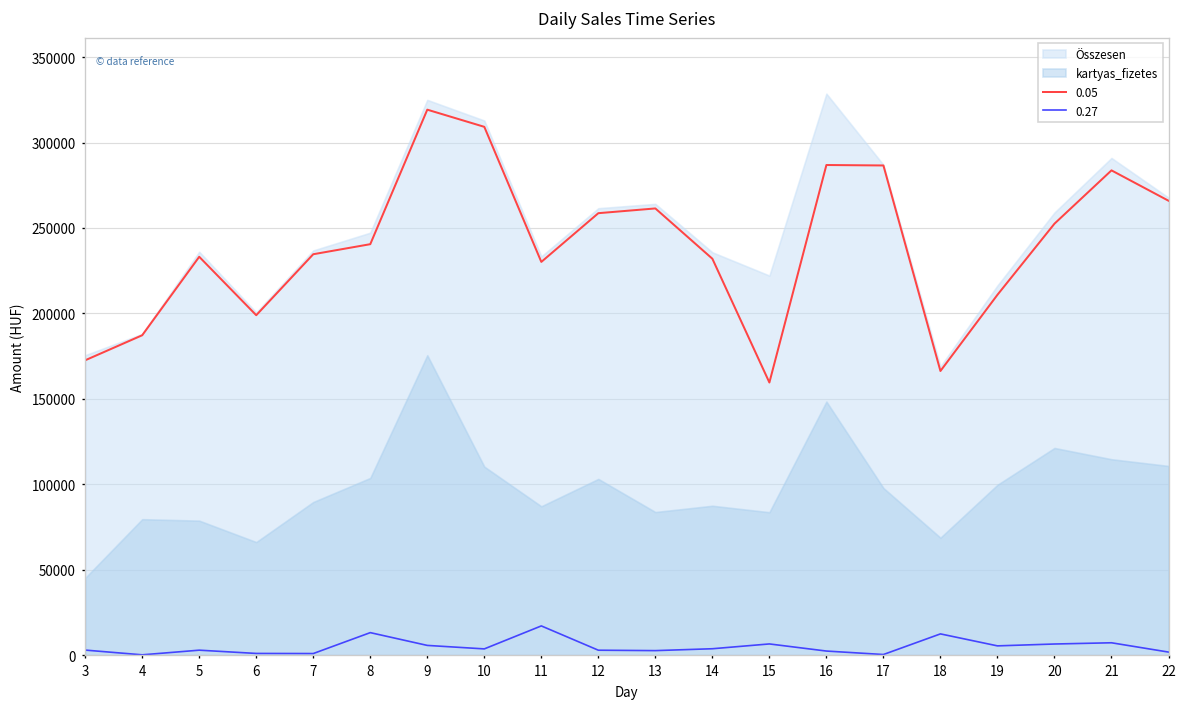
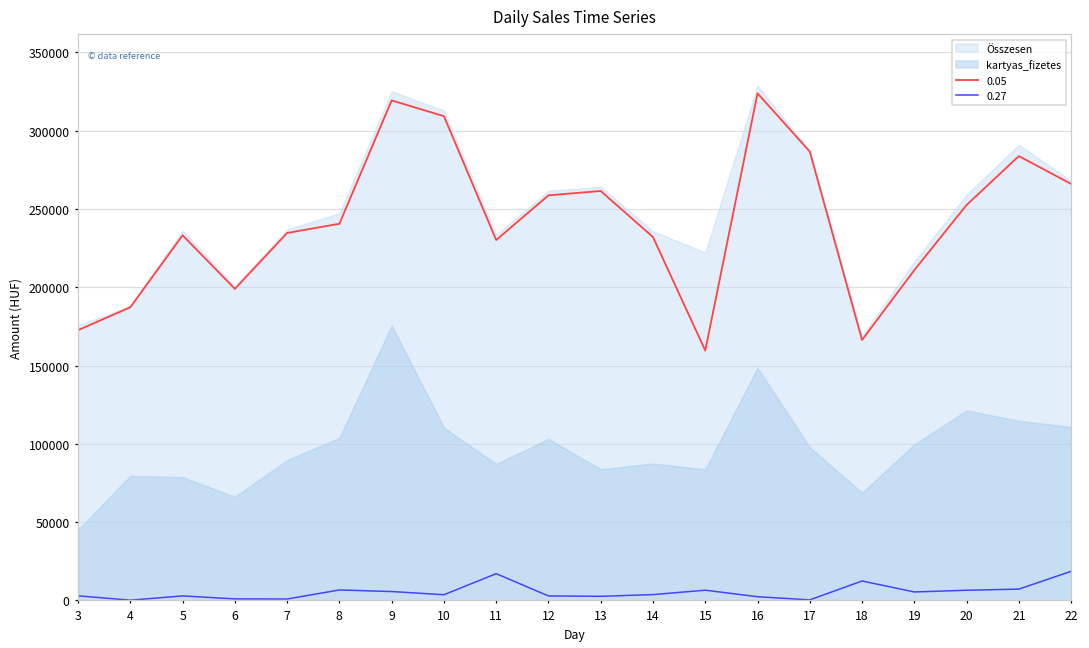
  {
    "0.05": {
      "3": 173000,
      "5": 233000,
      "7": 235000,
      "8": 241000,
      "9": 319000,
      "10": 309000,
      "11": 230000,
      "12": 259000,
      "13": 261000,
      "14": 232000,
      "15": 160000,
-     "16": 287000,
+     "16": 324000,
      "18": 166000,
      "19": 211000,
      "20": 253000,
      "21": 284000,
      "22": 266000
    },
    "0.27": {
      "3": 3000,
      "4": 0,
      "5": 3000,
      "6": 1000,
      "7": 1000,
-     "8": 13000,
+     "8": 7000,
      "9": 6000,
      "10": 4000,
      "11": 17000,
      "12": 3000,
      "13": 3000,
      "14": 4000,
      "15": 7000,
      "16": 2000,
      "17": 0,
      "18": 12000,
      "19": 5000,
      "20": 7000,
      "21": 7000,
-     "22": 2000
+     "22": 19000
    }
  }
